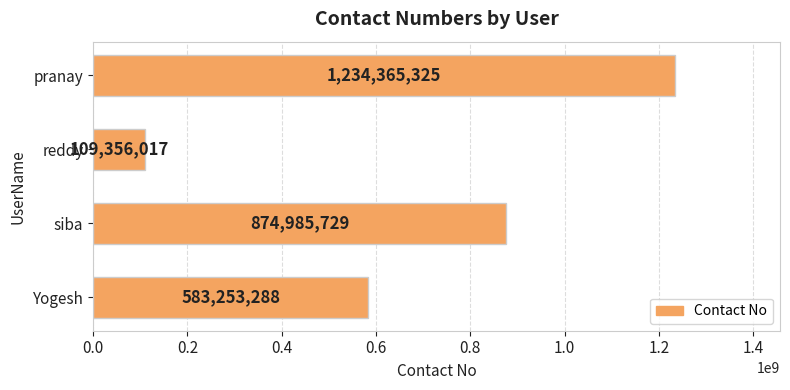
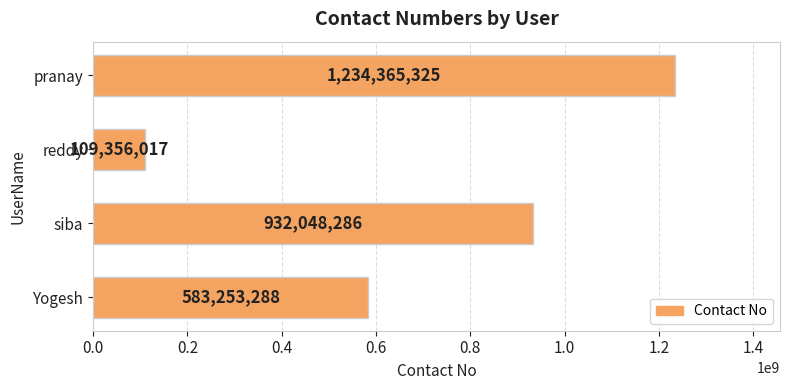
  {
    "pranay": "1,234,365,325",
    "reddy": "109,356,017",
-   "siba": "874,985,729",
+   "siba": "932,048,286",
    "Yogesh": "583,253,288"
  }
